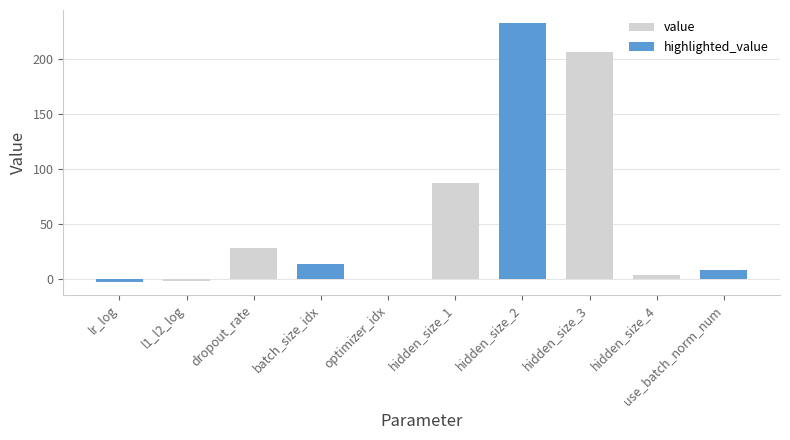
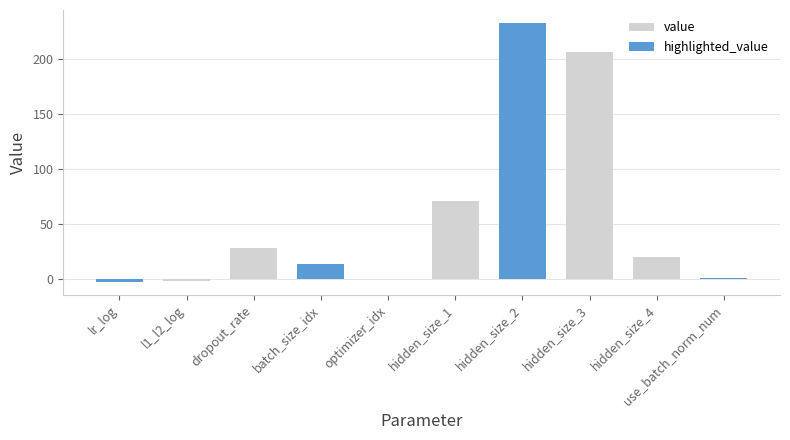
  {
    "value": {
      "l1_l2_log": -3,
      "dropout_rate": 28,
      "optimizer_idx": 0,
-     "hidden_size_1": 87,
+     "hidden_size_1": 71,
      "hidden_size_3": 207,
-     "hidden_size_4": 3
+     "hidden_size_4": 20
    },
    "highlighted_value": {
      "lr_log": -3,
      "batch_size_idx": 13,
      "hidden_size_2": 233,
-     "use_batch_norm_num": 8
+     "use_batch_norm_num": 1
    }
  }
